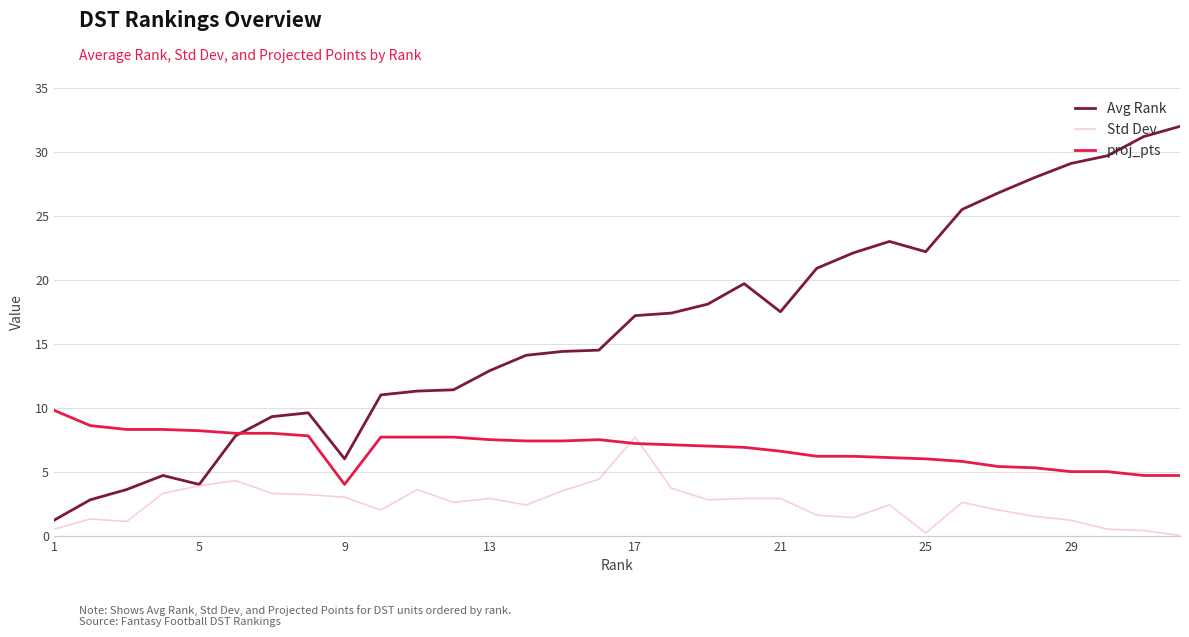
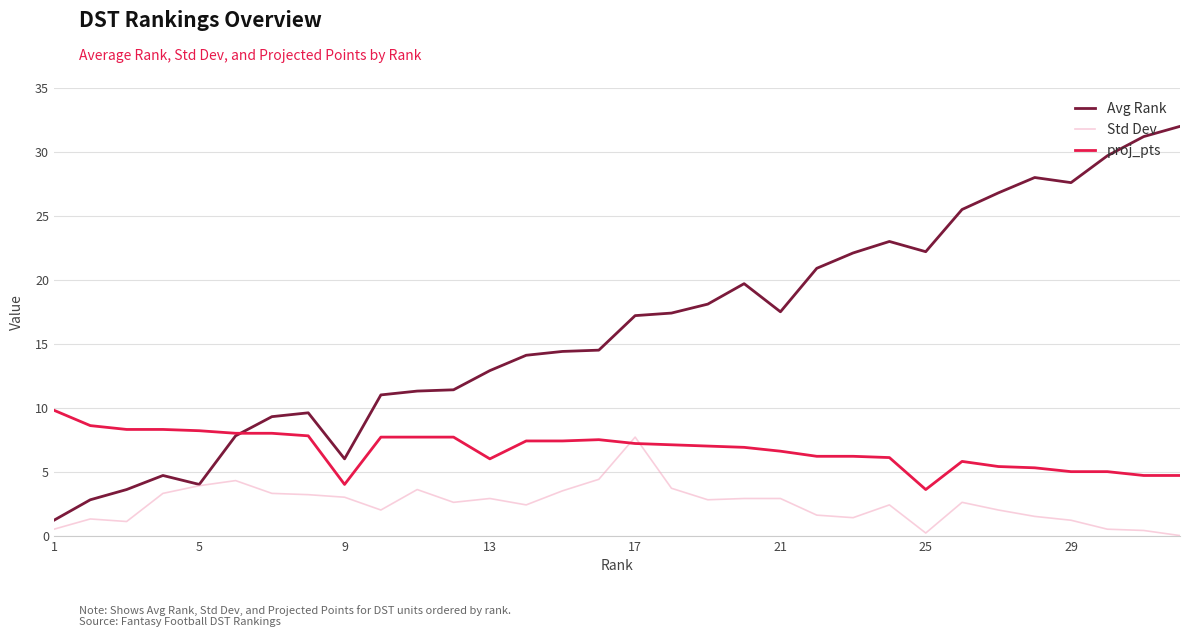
  {
    "Avg Rank": {
      "1": 1.2,
      "9": 6.0,
      "13": 12.9,
      "17": 17.2,
      "21": 17.5,
      "25": 22.2,
-     "29": 29.1
+     "29": 27.6
    },
    "Std Dev": {
      "1": 0.5,
      "9": 3.0,
      "13": 2.9,
      "17": 7.7,
      "21": 2.9,
      "25": 0.2,
      "29": 1.2
    },
    "proj_pts": {
      "1": 9.8,
      "5": 8.2,
      "9": 4.0,
-     "13": 7.5,
+     "13": 6.0,
      "17": 7.2,
      "21": 6.6,
-     "25": 6.0,
+     "25": 3.6,
      "29": 5.0
    }
  }
